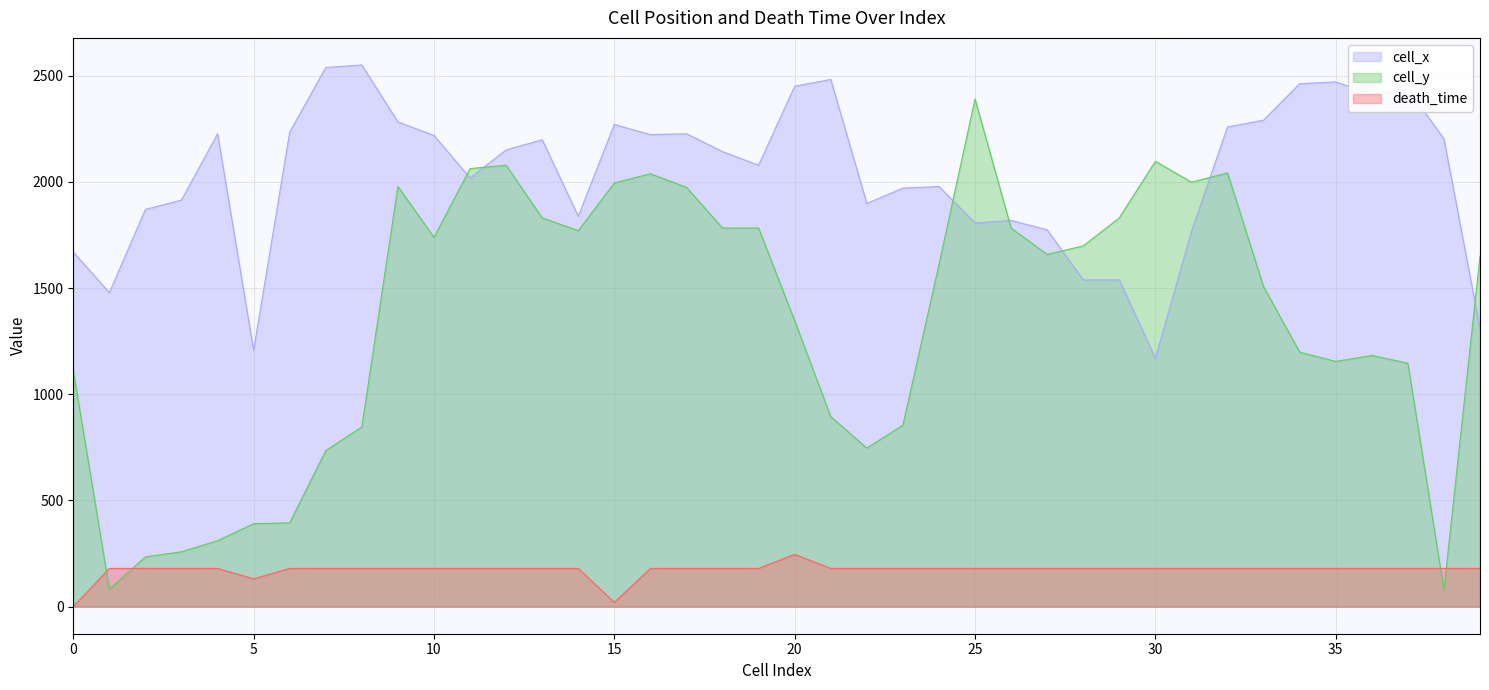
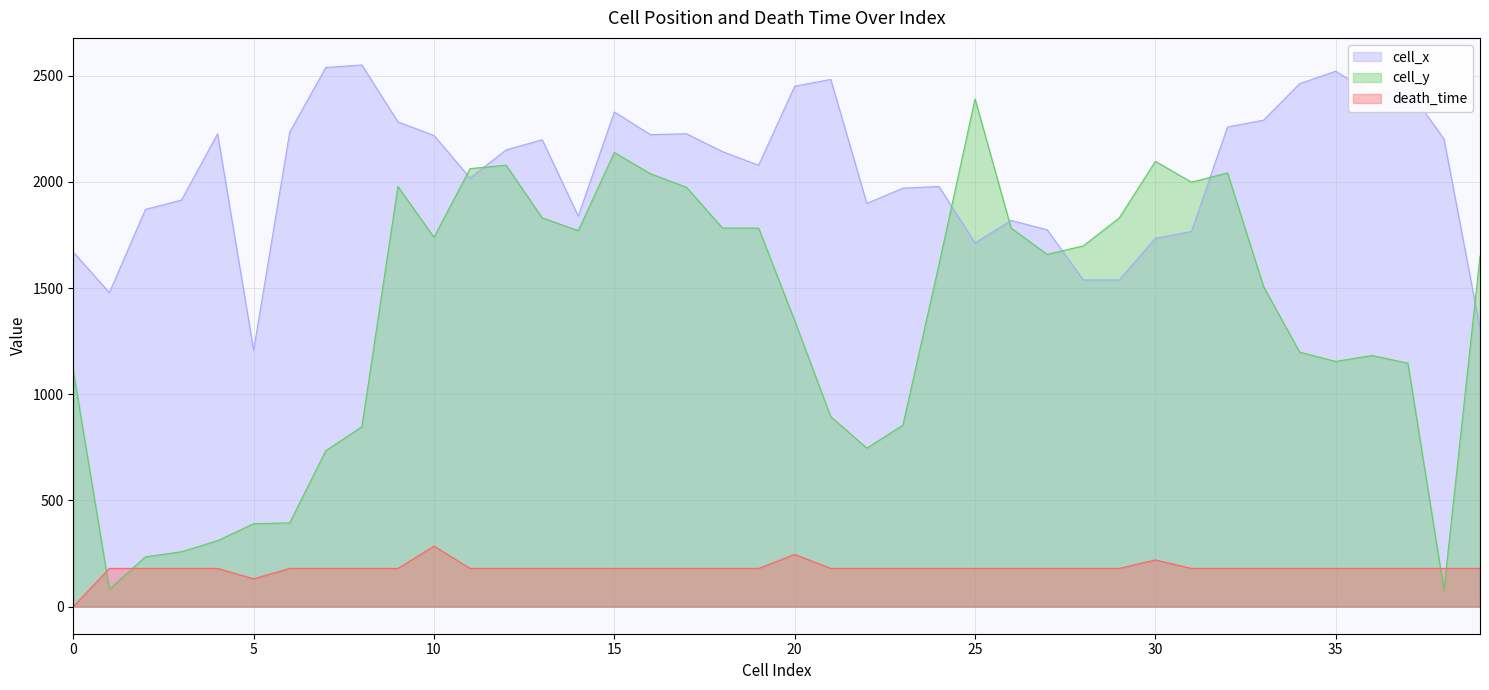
  {
    "cell_x": {
      "0": 1670,
      "5": 1210,
      "10": 2220,
-     "15": 2270,
+     "15": 2330,
      "20": 2450,
-     "25": 1810,
-     "30": 1170,
-     "35": 2470
+     "25": 1710,
+     "30": 1730,
+     "35": 2520
    },
    "cell_y": {
      "0": 1110,
      "5": 390,
      "10": 1740,
-     "15": 1990,
+     "15": 2140,
      "20": 1350,
      "25": 2390,
      "30": 2100,
      "35": 1150
    },
    "death_time": {
      "0": 0,
      "5": 130,
-     "10": 180,
-     "15": 20,
+     "10": 290,
+     "15": 180,
      "20": 250,
      "25": 180,
-     "30": 180,
+     "30": 220,
      "35": 180
    }
  }
